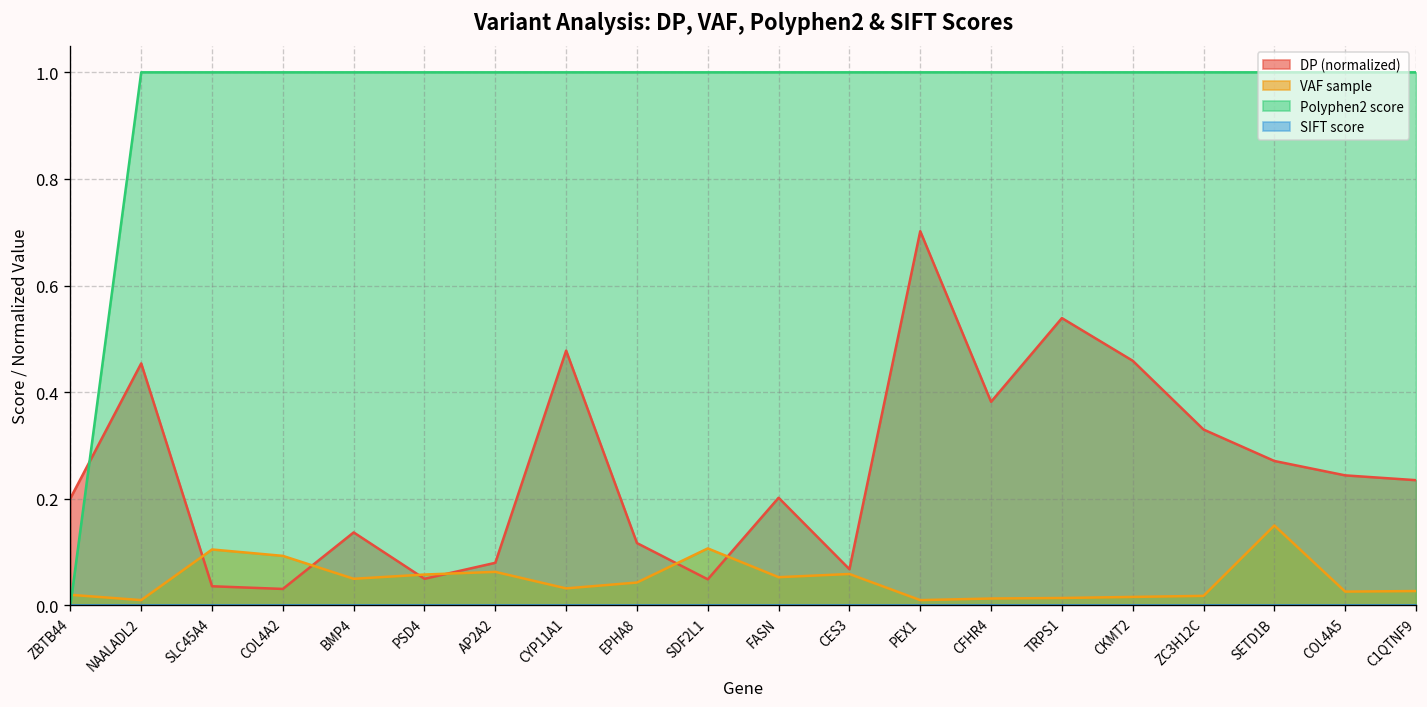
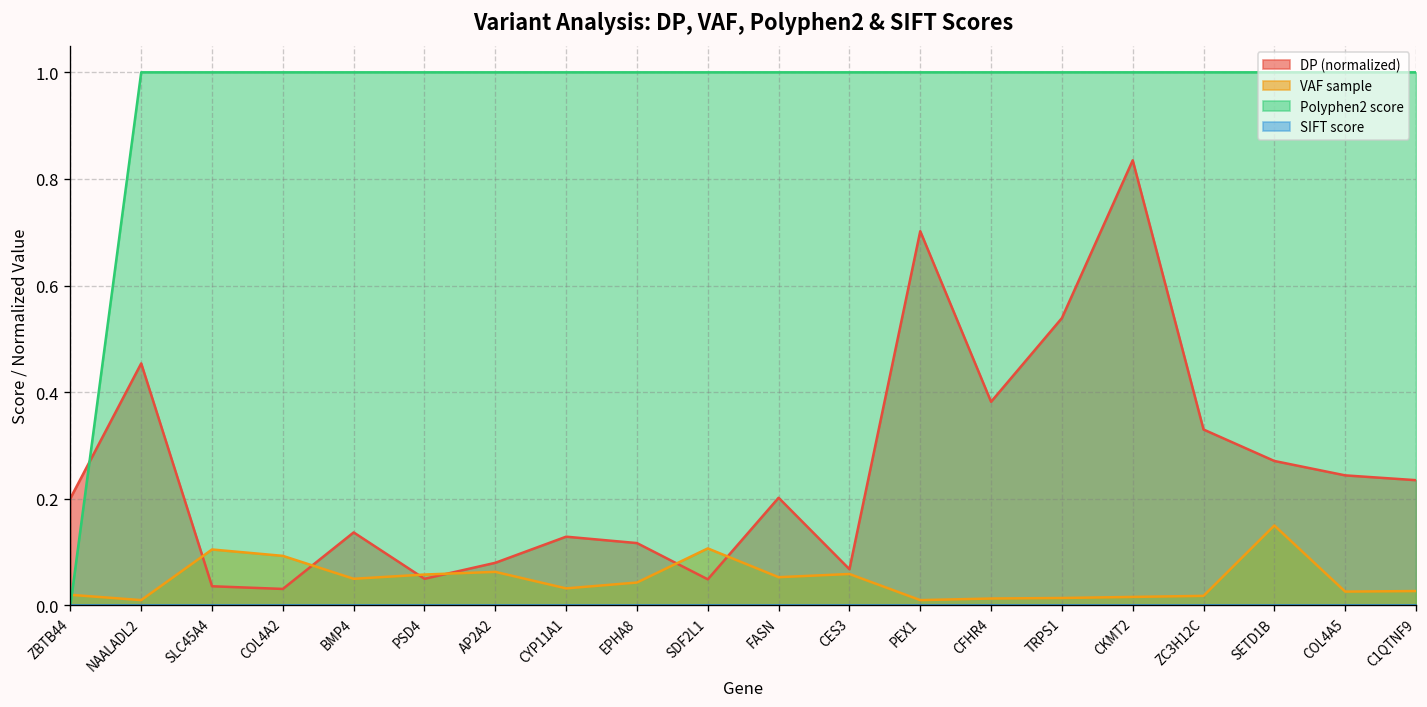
  {
    "DP (normalized)": {
      "ZBTB44": 0.20,
      "NAALADL2": 0.45,
      "SLC45A4": 0.04,
      "COL4A2": 0.03,
      "BMP4": 0.14,
      "PSD4": 0.05,
      "AP2A2": 0.08,
-     "CYP11A1": 0.48,
+     "CYP11A1": 0.13,
      "EPHA8": 0.12,
      "SDF2L1": 0.05,
      "FASN": 0.20,
      "CES3": 0.07,
      "PEX1": 0.70,
      "CFHR4": 0.38,
      "TRPS1": 0.54,
-     "CKMT2": 0.46,
+     "CKMT2": 0.84,
      "ZC3H12C": 0.33,
      "SETD1B": 0.27,
      "COL4A5": 0.24,
      "C1QTNF9": 0.24
    },
    "VAF sample": {
      "ZBTB44": 0.02,
      "NAALADL2": 0.01,
      "SLC45A4": 0.11,
      "COL4A2": 0.09,
      "BMP4": 0.05,
      "PSD4": 0.06,
      "AP2A2": 0.06,
      "CYP11A1": 0.03,
      "EPHA8": 0.04,
      "SDF2L1": 0.11,
      "FASN": 0.05,
      "CES3": 0.06,
      "PEX1": 0.01,
      "CFHR4": 0.01,
      "TRPS1": 0.01,
      "CKMT2": 0.02,
      "ZC3H12C": 0.02,
      "SETD1B": 0.15,
      "COL4A5": 0.03,
      "C1QTNF9": 0.03
    },
    "Polyphen2 score": {
      "NAALADL2": 1.00,
      "SLC45A4": 1.00,
      "COL4A2": 1.00,
      "BMP4": 1.00,
      "PSD4": 1.00,
      "AP2A2": 1.00,
      "CYP11A1": 1.00,
      "EPHA8": 1.00,
      "SDF2L1": 1.00,
      "FASN": 1.00,
      "CES3": 1.00,
      "PEX1": 1.00,
      "CFHR4": 1.00,
      "TRPS1": 1.00,
      "CKMT2": 1.00,
      "ZC3H12C": 1.00,
      "C1QTNF9": 1.00
    },
    "SIFT score": {
      "NAALADL2": 0.00,
      "SLC45A4": 0.00,
      "COL4A2": 0.00,
      "BMP4": 0.00,
      "PSD4": 0.00,
      "AP2A2": 0.00,
      "CYP11A1": 0.00,
      "EPHA8": 0.00,
      "SDF2L1": 0.00,
      "FASN": 0.00,
      "CES3": 0.00,
      "PEX1": 0.00,
      "CFHR4": 0.00,
      "TRPS1": 0.00,
      "CKMT2": 0.00,
      "ZC3H12C": 0.00,
      "SETD1B": 0.00,
      "COL4A5": 0.00,
      "C1QTNF9": 0.00
    }
  }
